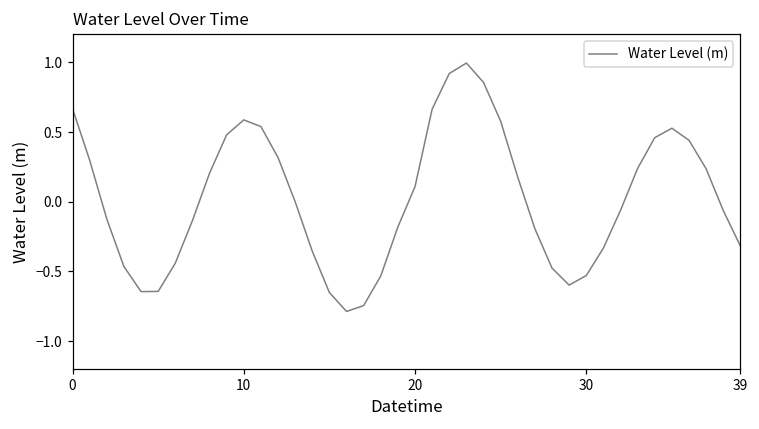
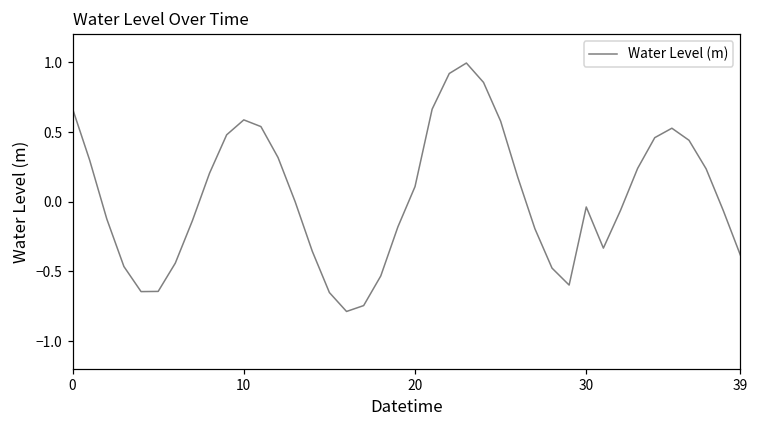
  {
    "0": 0.67,
    "10": 0.59,
    "20": 0.11,
-   "30": -0.53,
-   "39": -0.32
+   "30": -0.04,
+   "39": -0.38
  }
